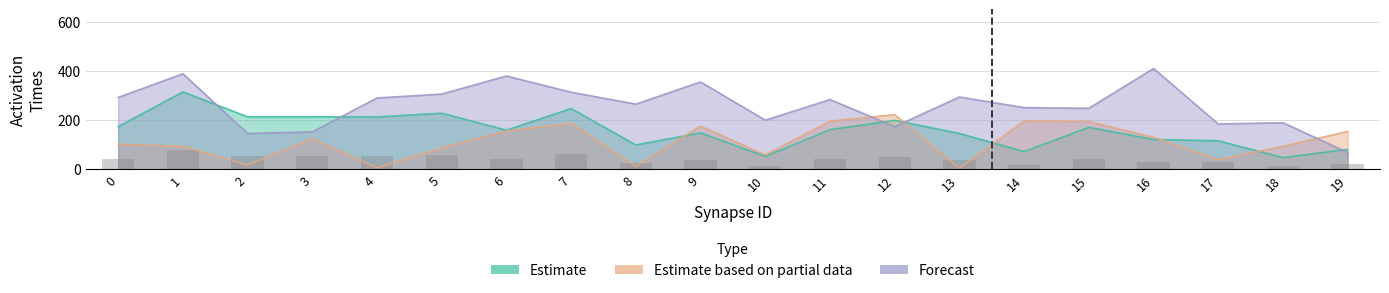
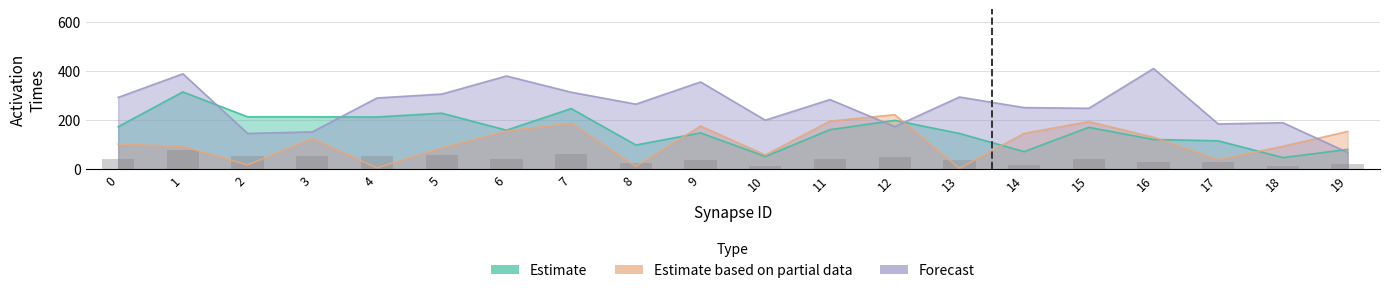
  {
    "Estimate": {
      "0": 170,
      "1": 310,
      "2": 210,
      "3": 210,
      "4": 210,
      "5": 230,
      "7": 250,
      "8": 100,
      "9": 150,
      "11": 160,
      "12": 200,
      "13": 150,
      "14": 70,
      "15": 170,
      "17": 120,
      "18": 50,
      "19": 80
    },
    "Estimate based on partial data": {
      "0": 100,
      "1": 90,
      "2": 20,
      "3": 120,
      "4": 10,
      "5": 90,
      "7": 190,
      "8": 10,
      "9": 180,
      "11": 200,
      "12": 220,
      "13": 0,
-     "14": 200,
+     "14": 150,
      "15": 190,
      "17": 40,
      "18": 90,
      "19": 150
    }
  }
